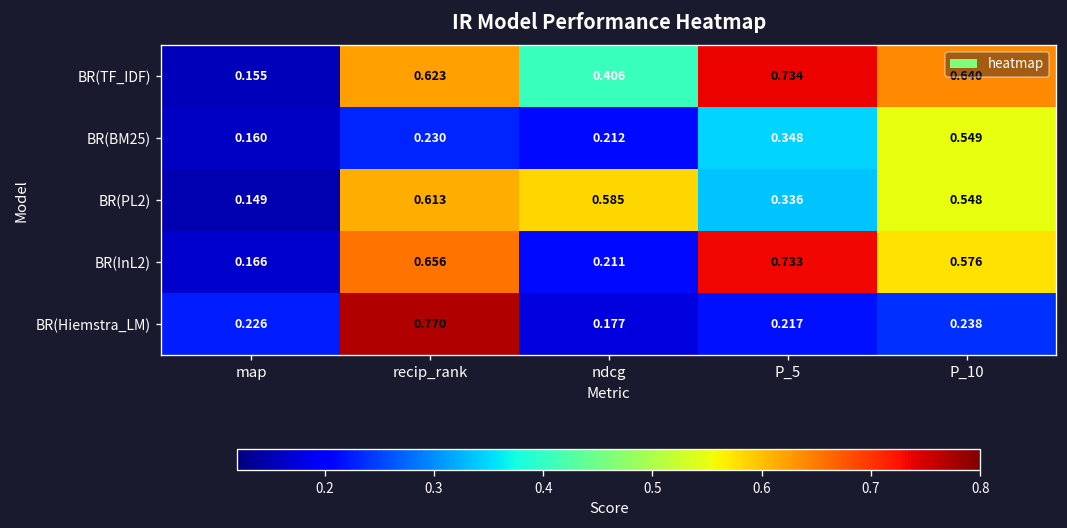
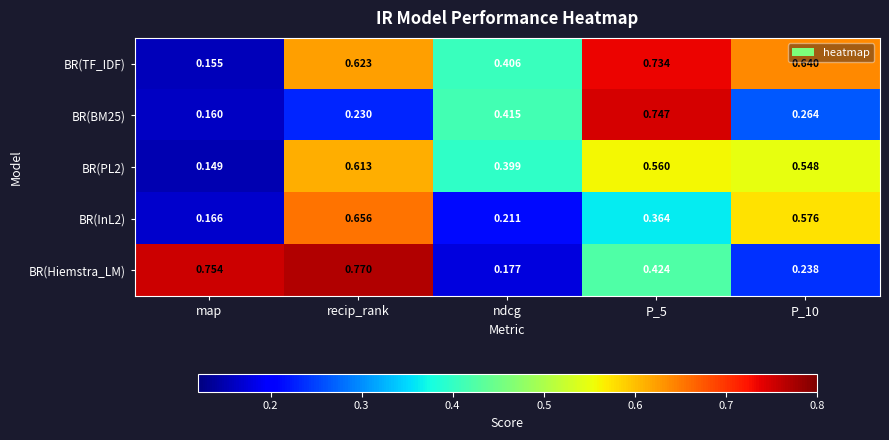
  {
    "BR(TF_IDF)": {
      "map": 0.155,
      "recip_rank": 0.623,
      "ndcg": 0.406,
      "P_5": 0.734
    },
    "BR(BM25)": {
      "map": 0.160,
      "recip_rank": 0.230,
-     "ndcg": 0.212,
-     "P_5": 0.348,
-     "P_10": 0.549
+     "ndcg": 0.415,
+     "P_5": 0.747,
+     "P_10": 0.264
    },
    "BR(PL2)": {
      "map": 0.149,
      "recip_rank": 0.613,
-     "ndcg": 0.585,
-     "P_5": 0.336,
+     "ndcg": 0.399,
+     "P_5": 0.560,
      "P_10": 0.548
    },
    "BR(InL2)": {
      "map": 0.166,
      "recip_rank": 0.656,
      "ndcg": 0.211,
-     "P_5": 0.733,
+     "P_5": 0.364,
      "P_10": 0.576
    },
    "BR(Hiemstra_LM)": {
-     "map": 0.226,
+     "map": 0.754,
      "recip_rank": 0.770,
      "ndcg": 0.177,
-     "P_5": 0.217,
+     "P_5": 0.424,
      "P_10": 0.238
    }
  }
